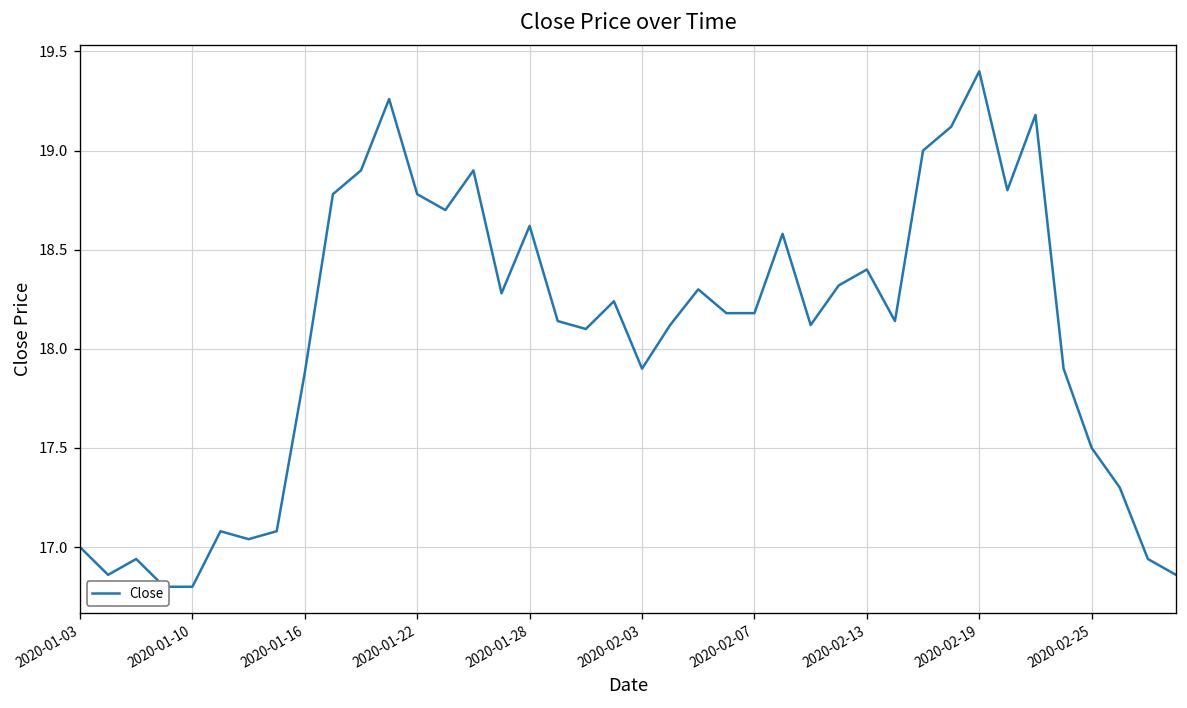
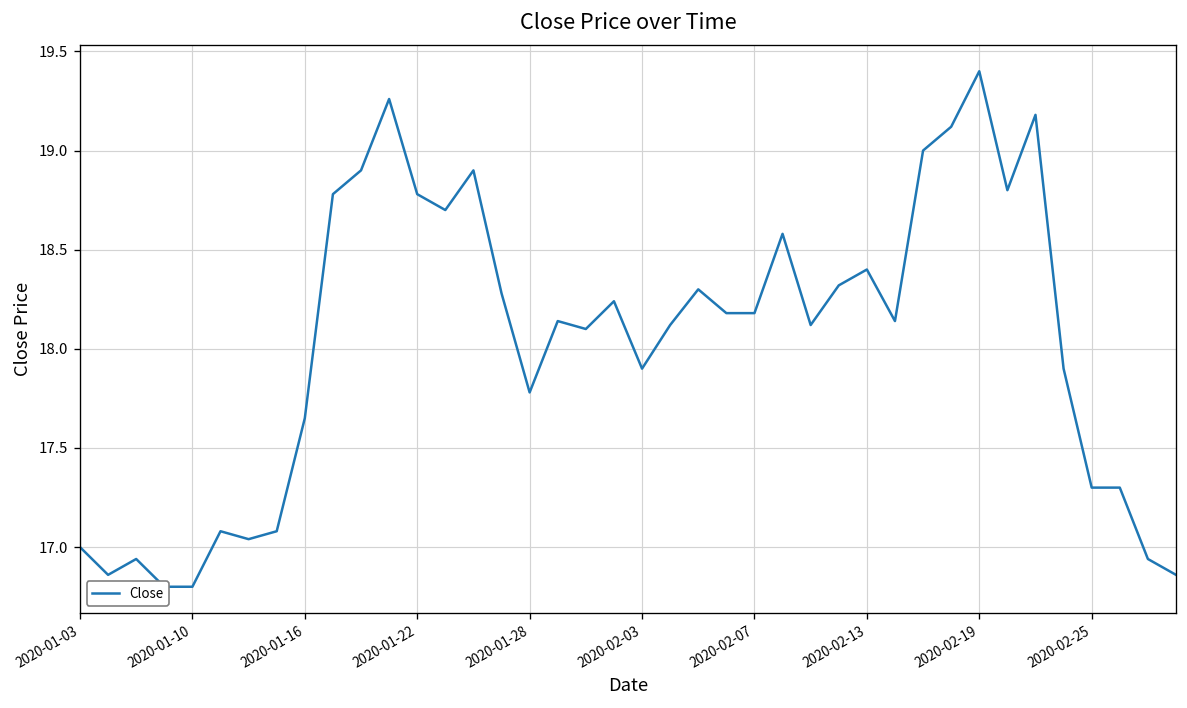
  {
    "2020-01-03": 17.00,
    "2020-01-10": 16.80,
-   "2020-01-16": 17.88,
+   "2020-01-16": 17.65,
    "2020-01-22": 18.78,
-   "2020-01-28": 18.62,
+   "2020-01-28": 17.78,
    "2020-02-03": 17.90,
    "2020-02-07": 18.18,
    "2020-02-13": 18.40,
    "2020-02-19": 19.40,
-   "2020-02-25": 17.5
+   "2020-02-25": 17.3
  }
